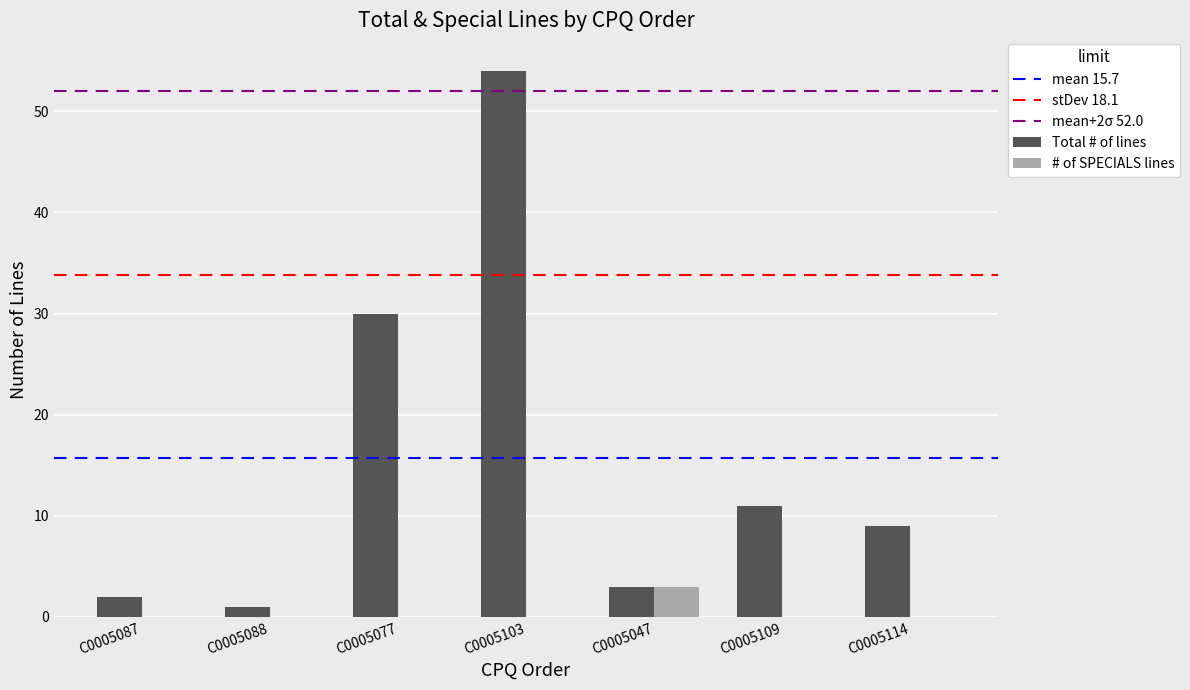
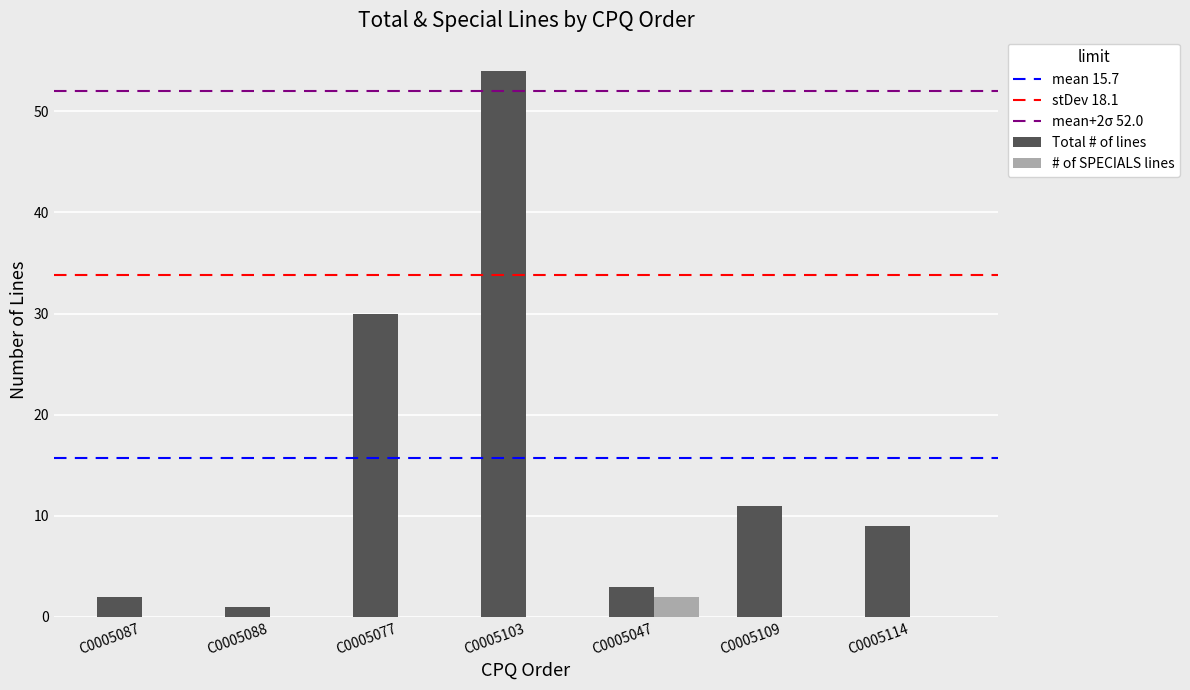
  {
    "Total # of lines": {
      "C0005087": 2,
      "C0005088": 1,
      "C0005077": 30,
      "C0005103": 54,
      "C0005047": 3,
      "C0005109": 11,
      "C0005114": 9
    },
    "# of SPECIALS lines": {
      "C0005087": 0,
      "C0005088": 0,
      "C0005077": 0,
      "C0005103": 0,
-     "C0005047": 3,
+     "C0005047": 2,
      "C0005109": 0,
      "C0005114": 0
    }
  }
